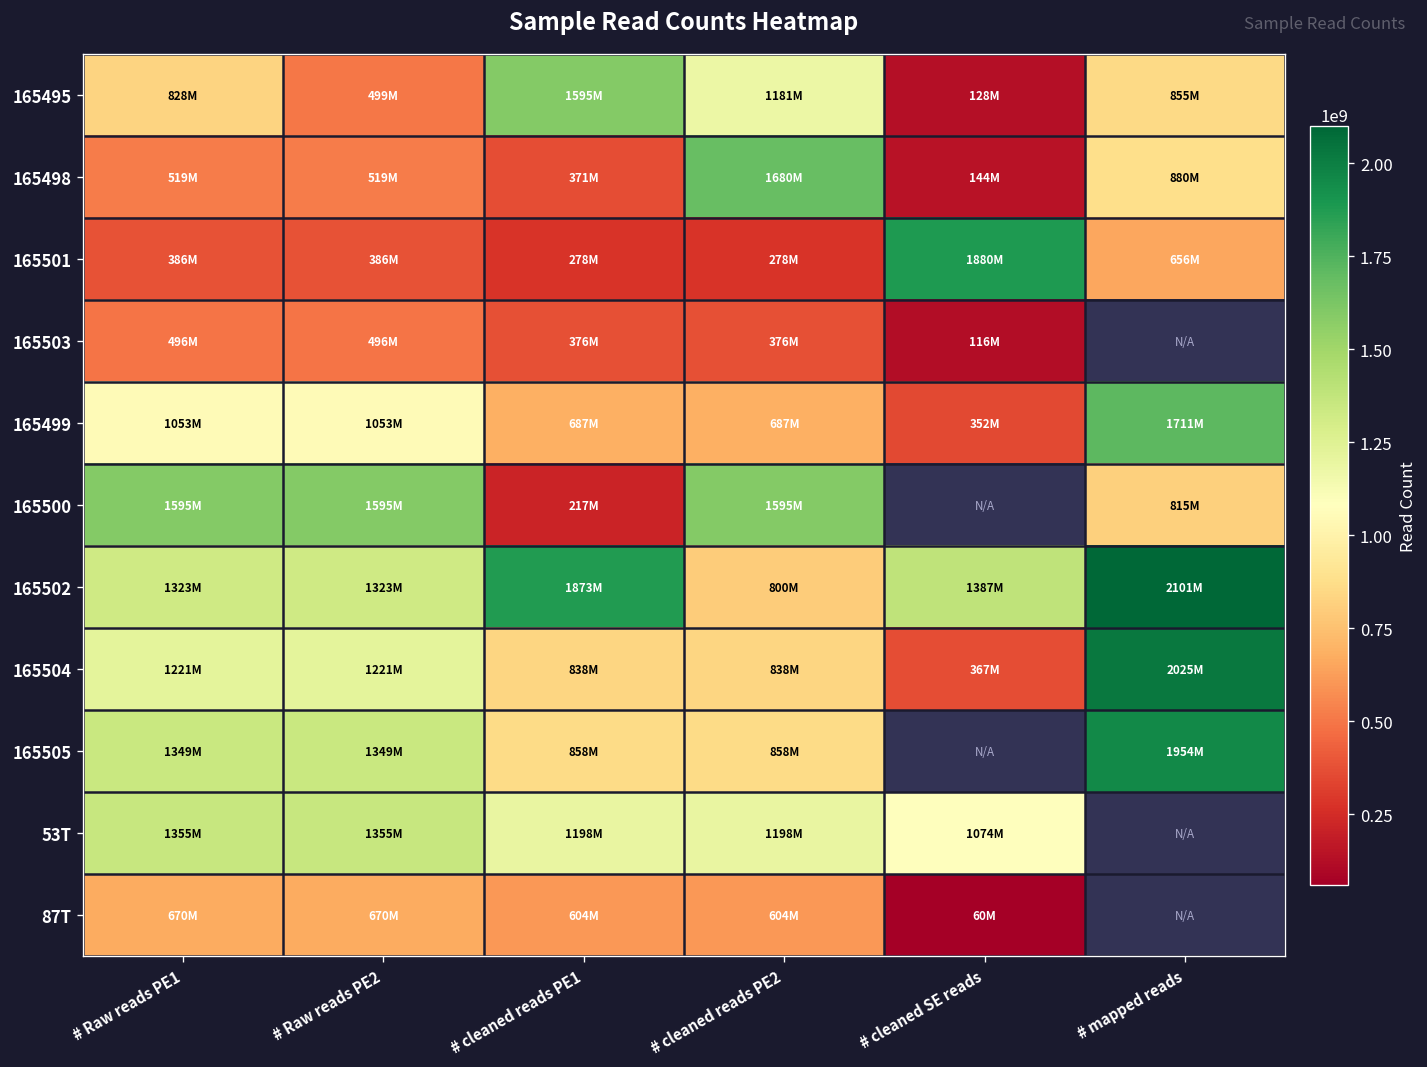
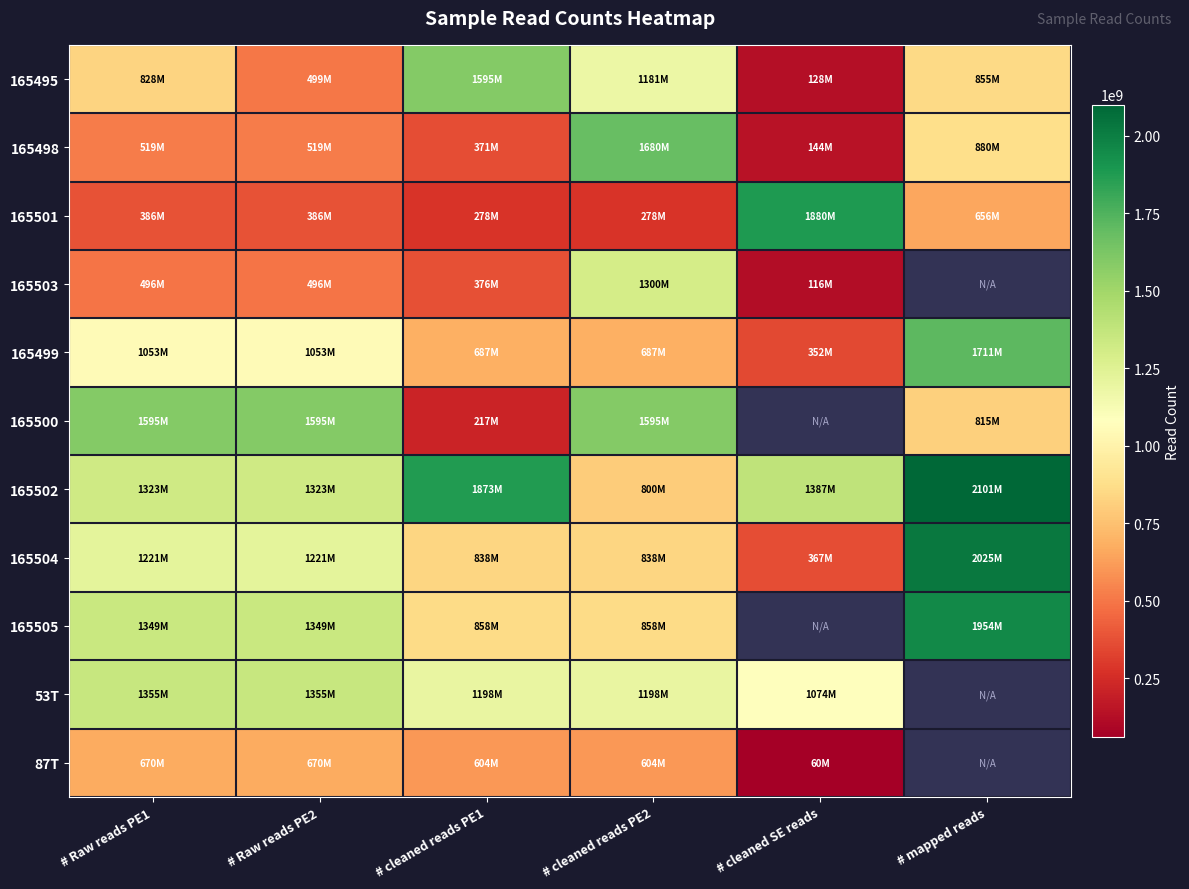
  {
    "165495": {
      "# Raw reads PE1": "828M",
      "# Raw reads PE2": "499M",
      "# cleaned reads PE1": "1595M",
      "# cleaned reads PE2": "1181M",
      "# cleaned SE reads": "128M",
      "# mapped reads": "855M"
    },
    "165498": {
      "# Raw reads PE1": "519M",
      "# Raw reads PE2": "519M",
      "# cleaned reads PE1": "371M",
      "# cleaned reads PE2": "1680M",
      "# cleaned SE reads": "144M",
      "# mapped reads": "880M"
    },
    "165501": {
      "# Raw reads PE1": "386M",
      "# Raw reads PE2": "386M",
      "# cleaned reads PE1": "278M",
      "# cleaned reads PE2": "278M",
      "# cleaned SE reads": "1880M",
      "# mapped reads": "656M"
    },
    "165503": {
      "# Raw reads PE1": "496M",
      "# Raw reads PE2": "496M",
      "# cleaned reads PE1": "376M",
-     "# cleaned reads PE2": "376M",
+     "# cleaned reads PE2": "1300M",
      "# cleaned SE reads": "116M"
    },
    "165499": {
      "# Raw reads PE1": "1053M",
      "# Raw reads PE2": "1053M",
      "# cleaned reads PE1": "687M",
      "# cleaned reads PE2": "687M",
      "# cleaned SE reads": "352M",
      "# mapped reads": "1711M"
    },
    "165500": {
      "# Raw reads PE1": "1595M",
      "# Raw reads PE2": "1595M",
      "# cleaned reads PE1": "217M",
      "# cleaned reads PE2": "1595M",
      "# mapped reads": "815M"
    },
    "165502": {
      "# Raw reads PE1": "1323M",
      "# Raw reads PE2": "1323M",
      "# cleaned reads PE1": "1873M",
      "# cleaned reads PE2": "800M",
      "# cleaned SE reads": "1387M",
      "# mapped reads": "2101M"
    },
    "165504": {
      "# Raw reads PE1": "1221M",
      "# Raw reads PE2": "1221M",
      "# cleaned reads PE1": "838M",
      "# cleaned reads PE2": "838M",
      "# cleaned SE reads": "367M",
      "# mapped reads": "2025M"
    },
    "165505": {
      "# Raw reads PE1": "1349M",
      "# Raw reads PE2": "1349M",
      "# cleaned reads PE1": "858M",
      "# cleaned reads PE2": "858M",
      "# mapped reads": "1954M"
    },
    "53T": {
      "# Raw reads PE1": "1355M",
      "# Raw reads PE2": "1355M",
      "# cleaned reads PE1": "1198M",
      "# cleaned reads PE2": "1198M",
      "# cleaned SE reads": "1074M"
    },
    "87T": {
      "# Raw reads PE1": "670M",
      "# Raw reads PE2": "670M",
      "# cleaned reads PE1": "604M",
      "# cleaned reads PE2": "604M",
      "# cleaned SE reads": "60M"
    }
  }
